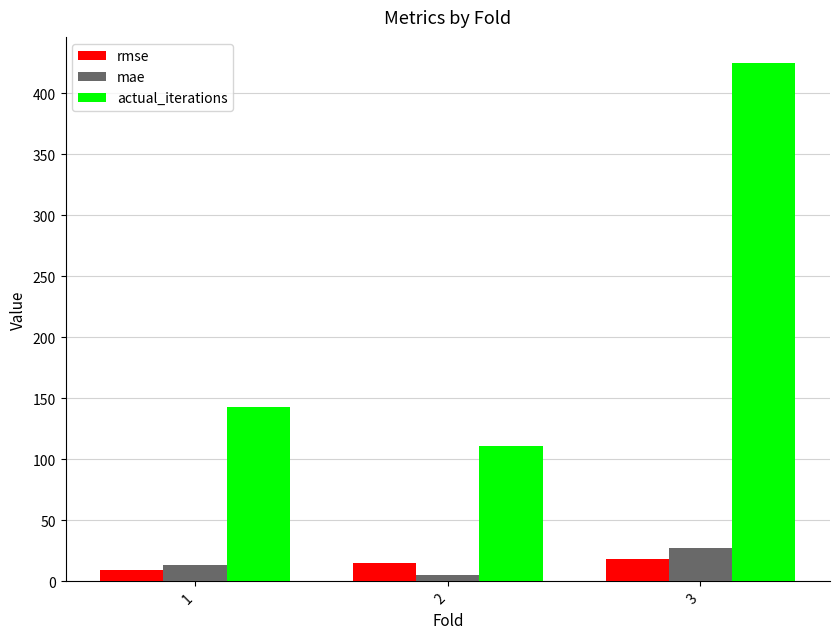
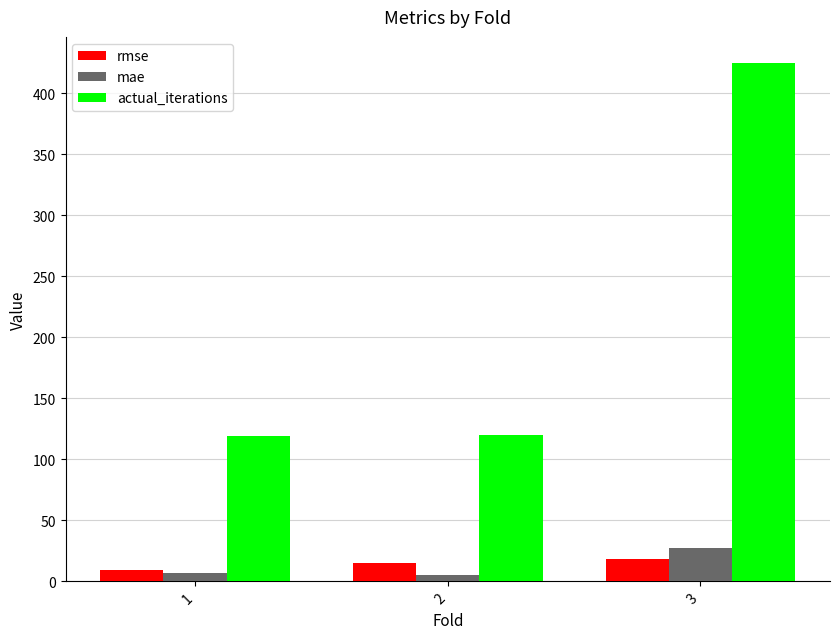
  {
    "rmse": {
      "1": 9,
      "2": 15,
      "3": 18
    },
    "mae": {
-     "1": 13,
+     "1": 6,
      "2": 6,
      "3": 28
    },
    "actual_iterations": {
-     "1": 143,
-     "2": 111,
+     "1": 119,
+     "2": 120,
      "3": 425
    }
  }
